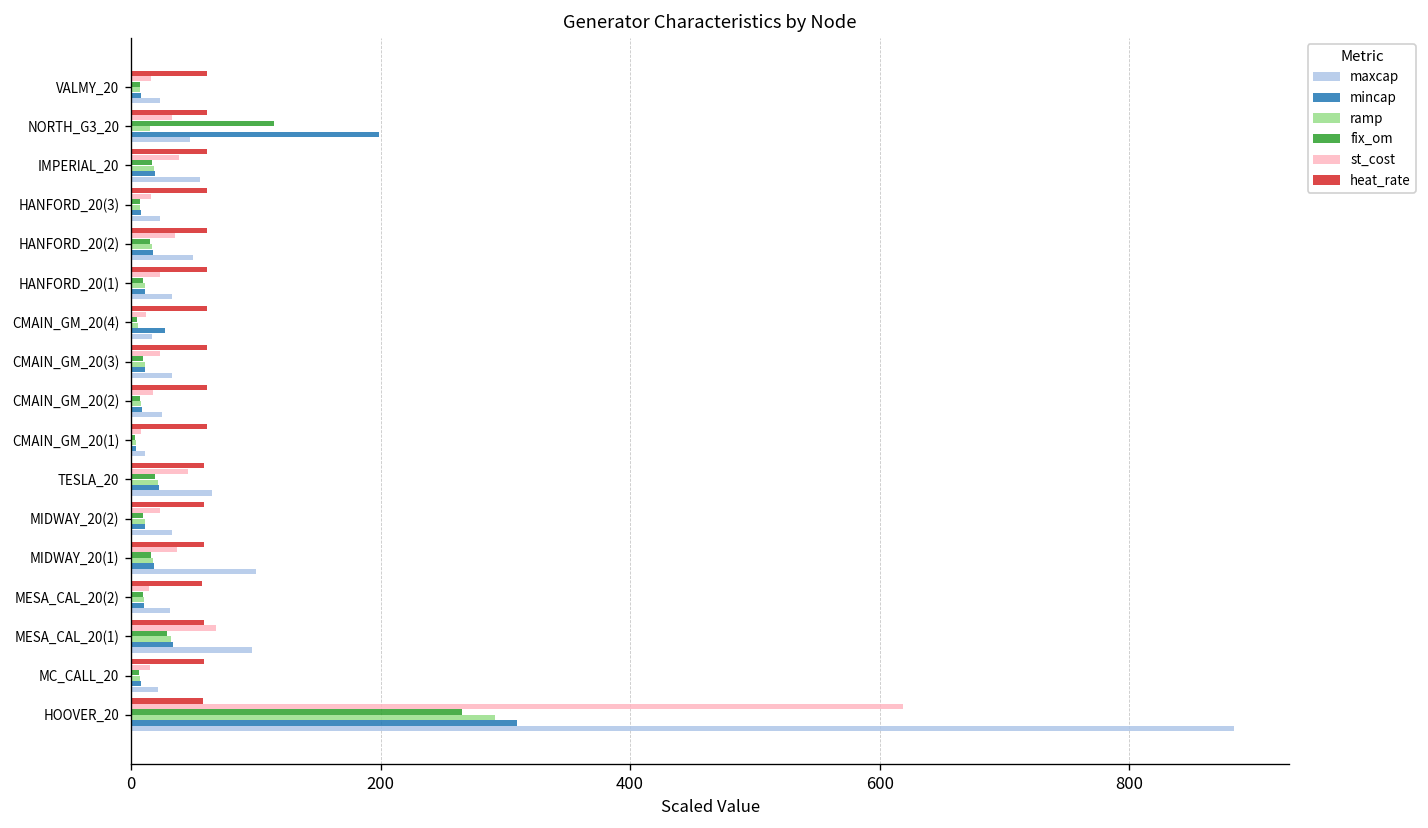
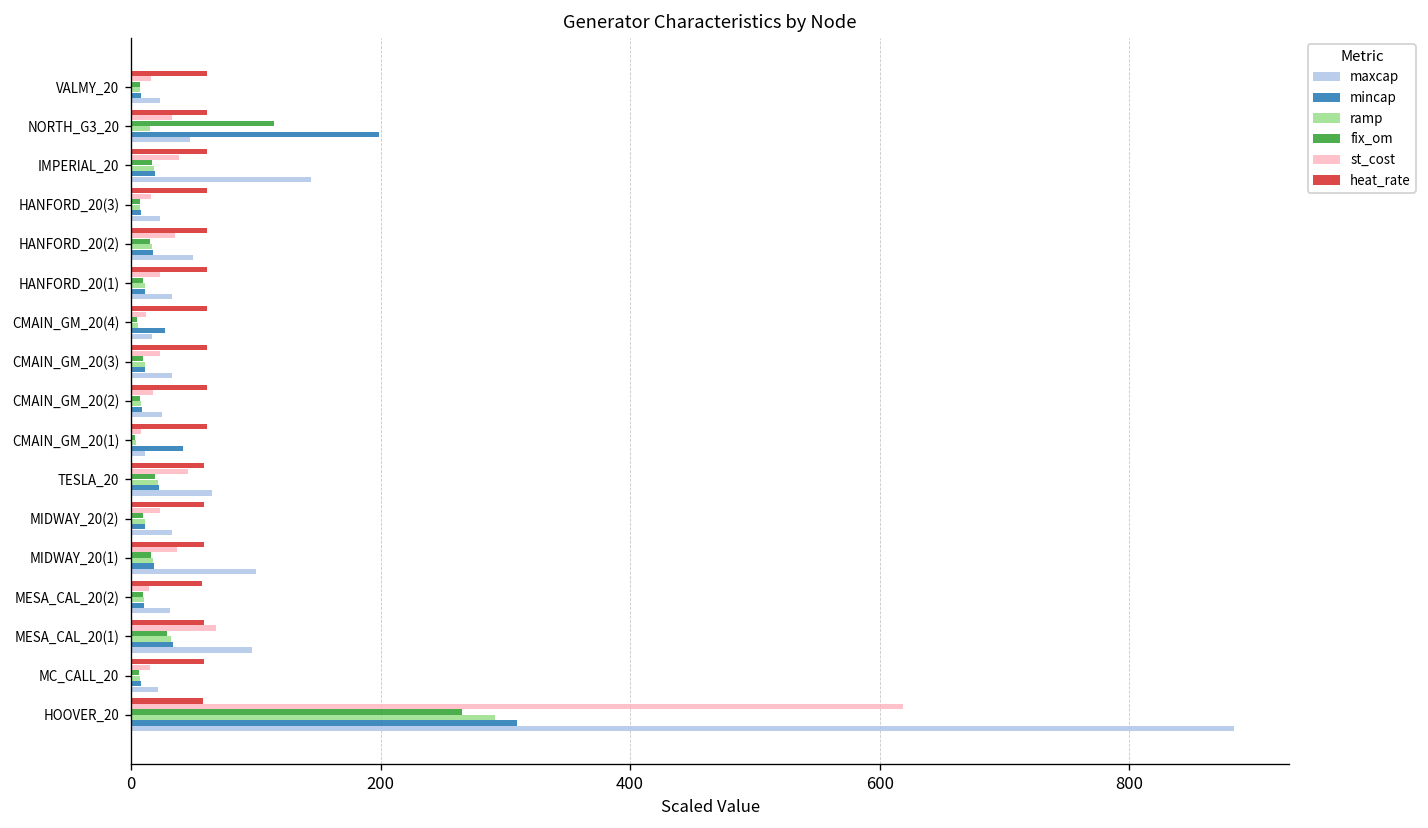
  {
    "maxcap": {
      "VALMY_20": 23,
      "NORTH_G3_20": 47,
-     "IMPERIAL_20": 55,
+     "IMPERIAL_20": 144,
      "HANFORD_20(3)": 23,
      "HANFORD_20(2)": 50,
      "HANFORD_20(1)": 33,
      "CMAIN_GM_20(4)": 17,
      "CMAIN_GM_20(3)": 33,
      "CMAIN_GM_20(2)": 25,
      "CMAIN_GM_20(1)": 12,
      "TESLA_20": 65,
      "MIDWAY_20(2)": 33,
      "MIDWAY_20(1)": 100,
      "MESA_CAL_20(2)": 31,
      "MESA_CAL_20(1)": 97,
      "MC_CALL_20": 22,
      "HOOVER_20": 884
    },
    "mincap": {
      "VALMY_20": 8,
      "NORTH_G3_20": 199,
      "IMPERIAL_20": 19,
      "HANFORD_20(3)": 8,
      "HANFORD_20(2)": 18,
      "HANFORD_20(1)": 12,
      "CMAIN_GM_20(4)": 28,
      "CMAIN_GM_20(3)": 12,
      "CMAIN_GM_20(2)": 9,
-     "CMAIN_GM_20(1)": 4,
+     "CMAIN_GM_20(1)": 42,
      "TESLA_20": 23,
      "MIDWAY_20(2)": 12,
      "MIDWAY_20(1)": 19,
      "MESA_CAL_20(2)": 11,
      "MESA_CAL_20(1)": 34,
      "MC_CALL_20": 8,
      "HOOVER_20": 309
    },
    "ramp": {
      "VALMY_20": 8,
      "NORTH_G3_20": 16,
      "IMPERIAL_20": 18,
      "HANFORD_20(3)": 8,
      "HANFORD_20(2)": 17,
      "HANFORD_20(1)": 11,
      "CMAIN_GM_20(4)": 6,
      "CMAIN_GM_20(3)": 11,
      "CMAIN_GM_20(2)": 8,
      "CMAIN_GM_20(1)": 4,
      "TESLA_20": 21,
      "MIDWAY_20(2)": 11,
      "MIDWAY_20(1)": 17,
      "MESA_CAL_20(2)": 10,
      "MESA_CAL_20(1)": 32,
      "MC_CALL_20": 7,
      "HOOVER_20": 292
    },
    "fix_om": {
      "VALMY_20": 7,
      "NORTH_G3_20": 115,
      "IMPERIAL_20": 17,
      "HANFORD_20(3)": 7,
      "HANFORD_20(2)": 15,
      "HANFORD_20(1)": 10,
      "CMAIN_GM_20(4)": 5,
      "CMAIN_GM_20(3)": 10,
      "CMAIN_GM_20(2)": 8,
      "CMAIN_GM_20(1)": 3,
      "TESLA_20": 20,
      "MIDWAY_20(2)": 10,
      "MIDWAY_20(1)": 16,
      "MESA_CAL_20(2)": 9,
      "MESA_CAL_20(1)": 29,
      "MC_CALL_20": 7,
      "HOOVER_20": 265
    },
    "st_cost": {
      "VALMY_20": 16,
      "NORTH_G3_20": 33,
      "IMPERIAL_20": 39,
      "HANFORD_20(3)": 16,
      "HANFORD_20(2)": 35,
      "HANFORD_20(1)": 23,
      "CMAIN_GM_20(4)": 12,
      "CMAIN_GM_20(3)": 23,
      "CMAIN_GM_20(2)": 18,
      "CMAIN_GM_20(1)": 8,
      "TESLA_20": 46,
      "MIDWAY_20(2)": 23,
      "MIDWAY_20(1)": 37,
      "MESA_CAL_20(2)": 15,
      "MESA_CAL_20(1)": 68,
      "MC_CALL_20": 15,
      "HOOVER_20": 619
    },
    "heat_rate": {
      "VALMY_20": 61,
      "NORTH_G3_20": 61,
      "IMPERIAL_20": 61,
      "HANFORD_20(3)": 61,
      "HANFORD_20(2)": 61,
      "HANFORD_20(1)": 61,
      "CMAIN_GM_20(4)": 61,
      "CMAIN_GM_20(3)": 61,
      "CMAIN_GM_20(2)": 61,
      "CMAIN_GM_20(1)": 61,
      "TESLA_20": 59,
      "MIDWAY_20(2)": 59,
      "MIDWAY_20(1)": 59,
      "MESA_CAL_20(2)": 57,
      "MESA_CAL_20(1)": 59,
      "MC_CALL_20": 59,
      "HOOVER_20": 58
    }
  }
